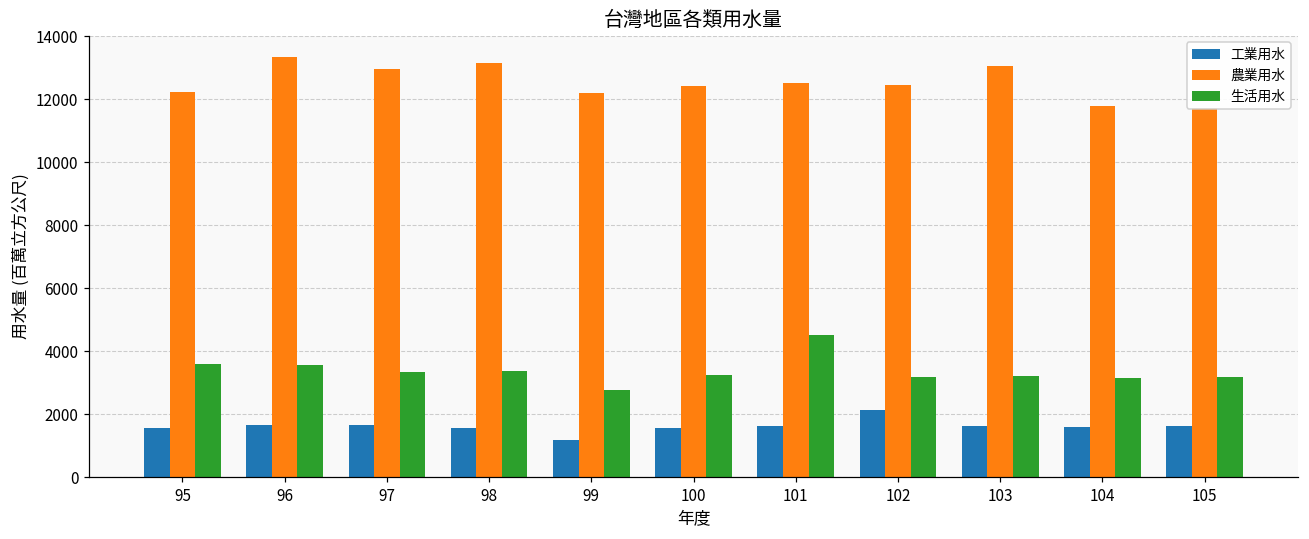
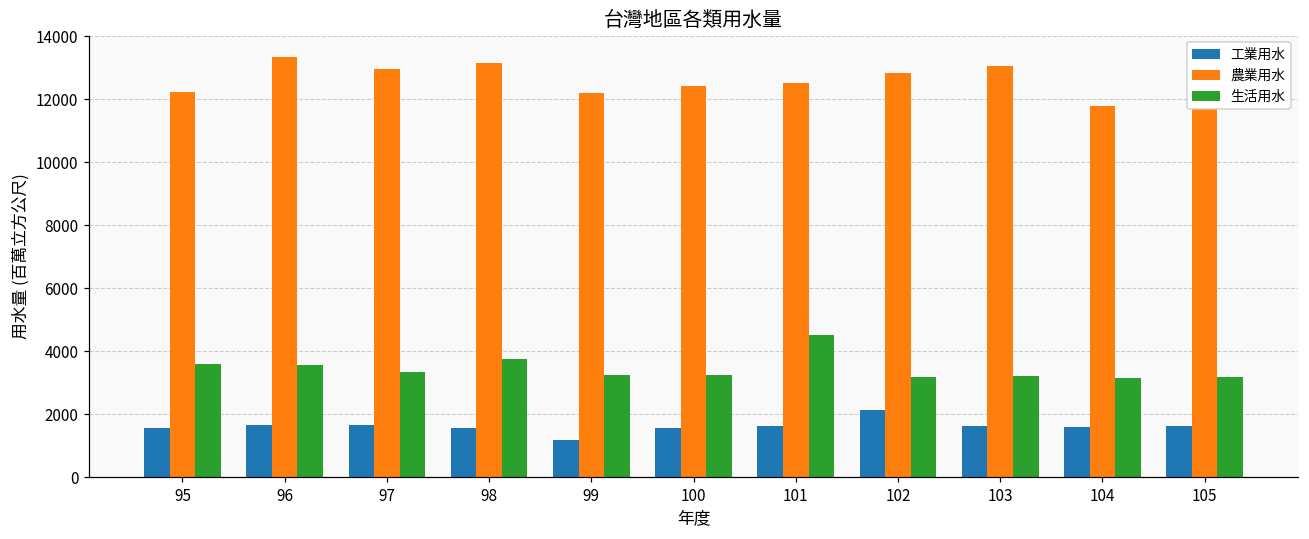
  {
    "工業用水": {
      "95": 1600,
      "96": 1600,
      "97": 1700,
      "98": 1600,
      "99": 1200,
      "100": 1600,
      "101": 1600,
      "102": 2100,
      "103": 1600,
      "104": 1600,
      "105": 1600
    },
    "農業用水": {
      "95": 12200,
      "96": 13400,
      "97": 13000,
      "98": 13200,
      "99": 12200,
      "100": 12400,
      "101": 12500,
-     "102": 12500,
+     "102": 12800,
      "103": 13000,
      "104": 11800
    },
    "生活用水": {
      "95": 3600,
      "96": 3600,
      "97": 3400,
-     "98": 3400,
-     "99": 2800,
+     "98": 3700,
+     "99": 3300,
      "100": 3200,
      "101": 4500,
      "102": 3200,
      "103": 3200,
      "104": 3100,
      "105": 3200
    }
  }
